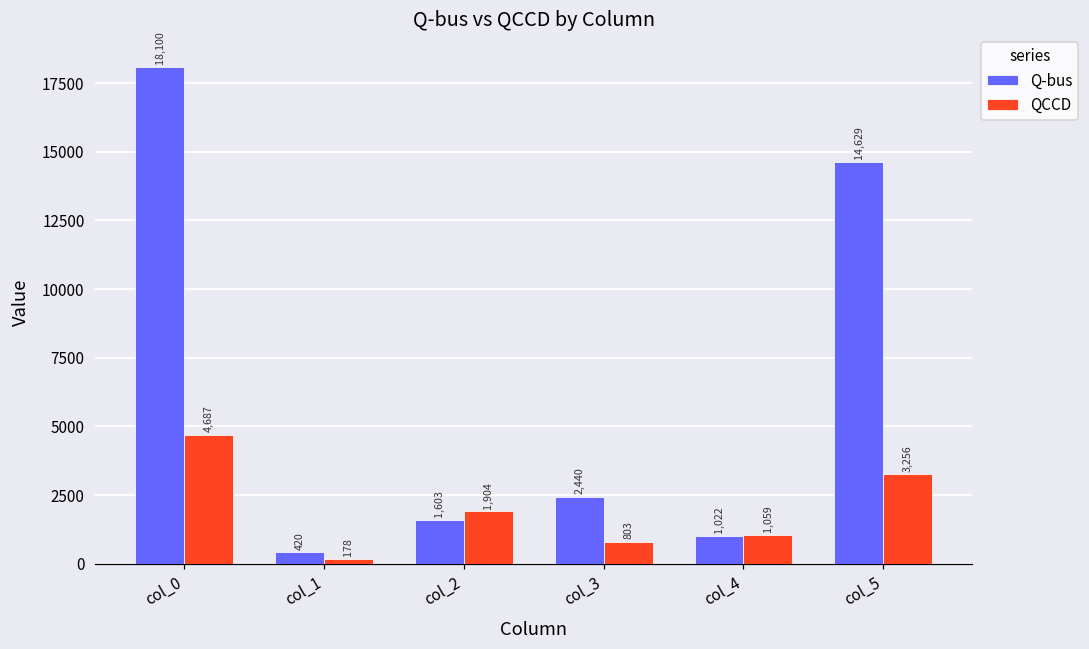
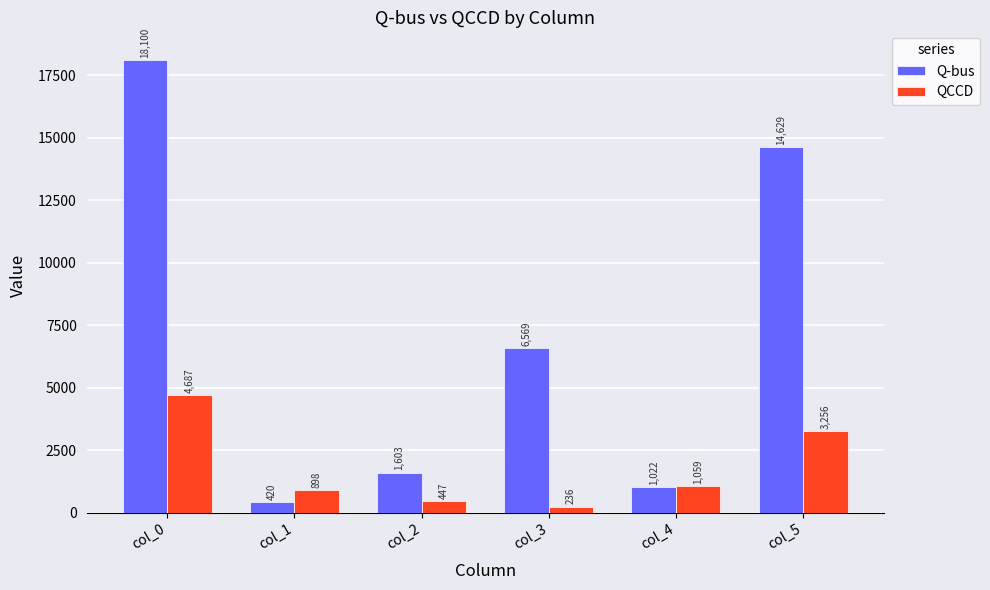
  {
    "Q-bus": {
      "col_0": "18,100",
      "col_1": "420",
      "col_2": "1,603",
-     "col_3": "2,440",
+     "col_3": "6,569",
      "col_4": "1,022",
      "col_5": "14,629"
    },
    "QCCD": {
      "col_0": "4,687",
-     "col_1": "178",
-     "col_2": "1,904",
-     "col_3": "803",
+     "col_1": "898",
+     "col_2": "447",
+     "col_3": "236",
      "col_4": "1,059",
      "col_5": "3,256"
    }
  }
